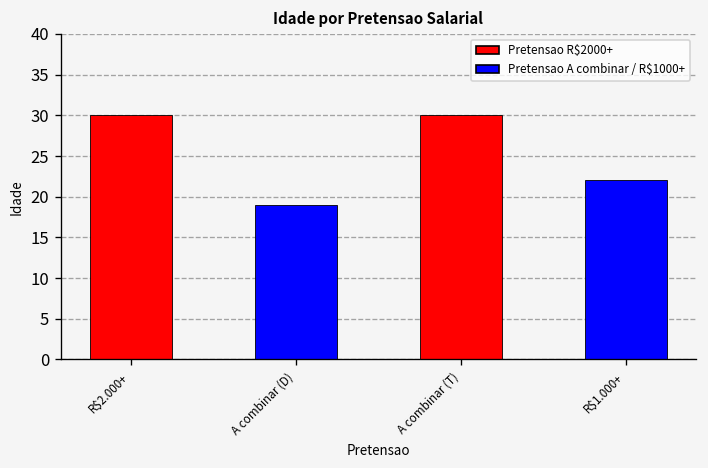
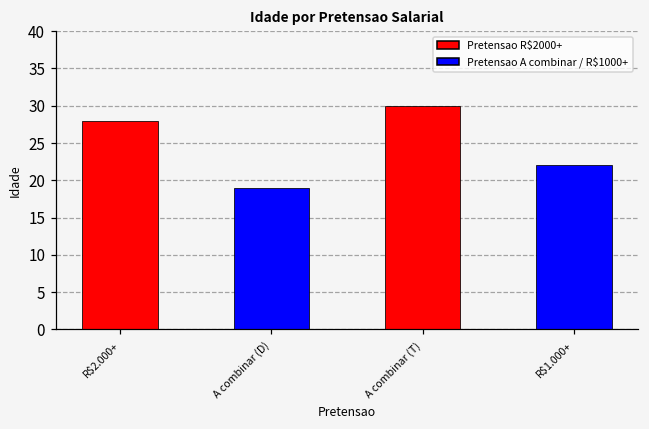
  {
-   "R$2.000+": 30,
+   "R$2.000+": 28,
    "A combinar (D)": 19,
    "A combinar (T)": 30,
    "R$1.000+": 22
  }
